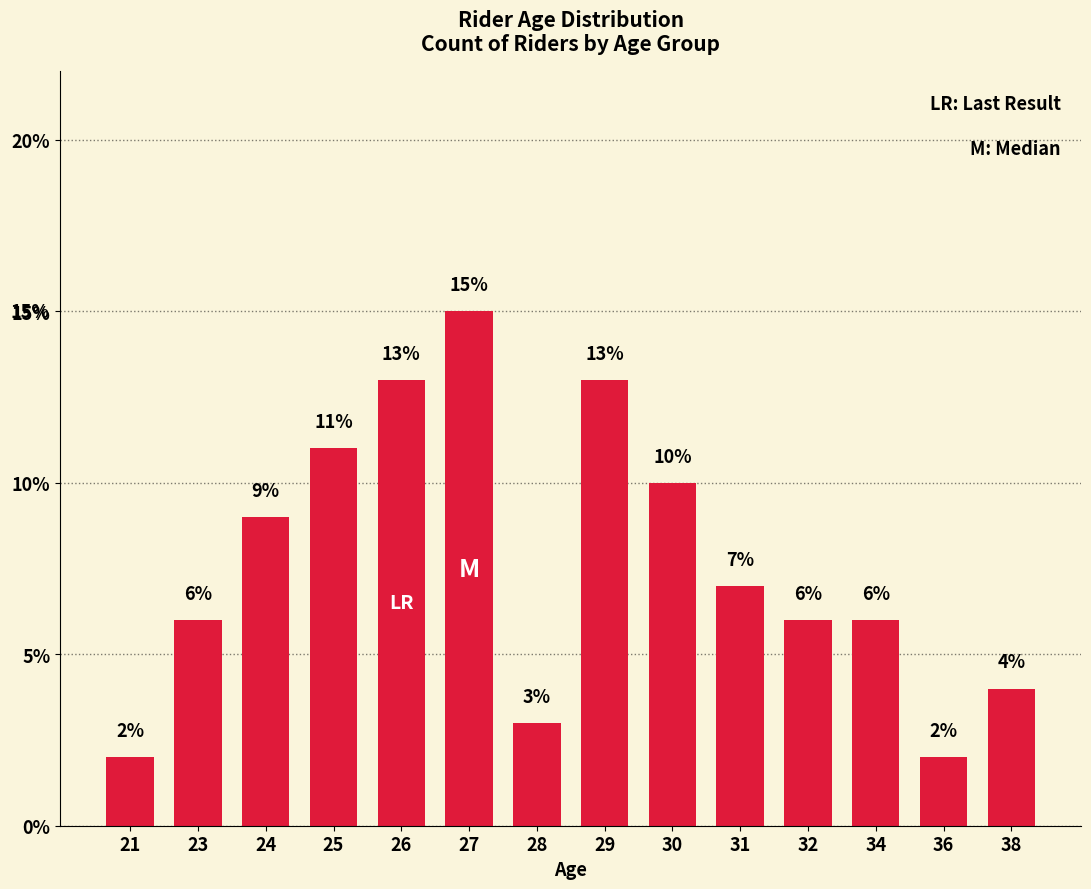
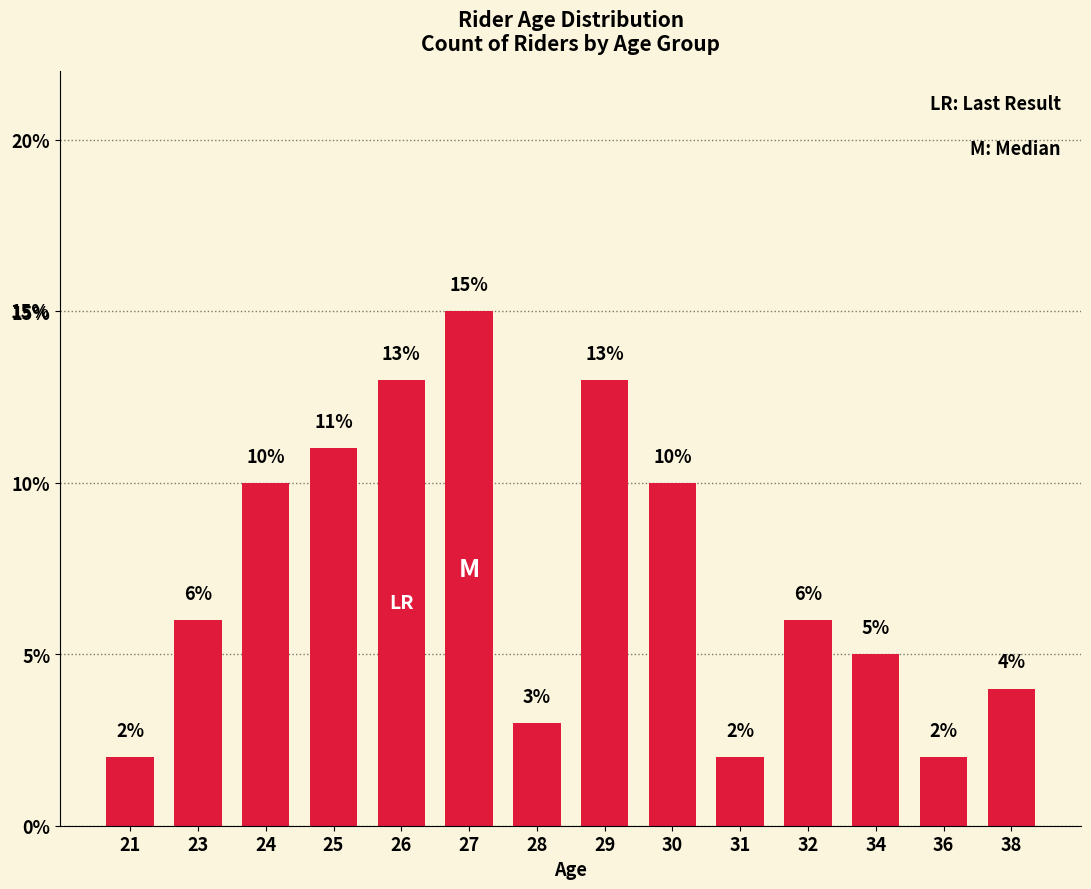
  {
    "21": "2%",
    "23": "6%",
-   "24": "9%",
+   "24": "10%",
    "25": "11%",
    "26": "13%",
    "27": "15%",
    "28": "3%",
    "29": "13%",
    "30": "10%",
-   "31": "7%",
+   "31": "2%",
    "32": "6%",
-   "34": "6%",
+   "34": "5%",
    "36": "2%",
    "38": "4%"
  }
